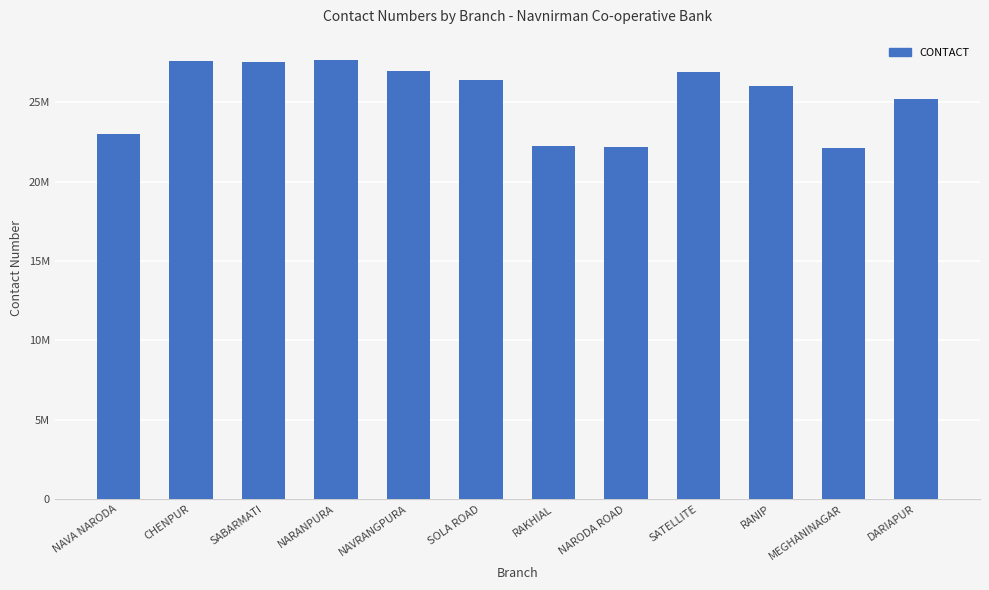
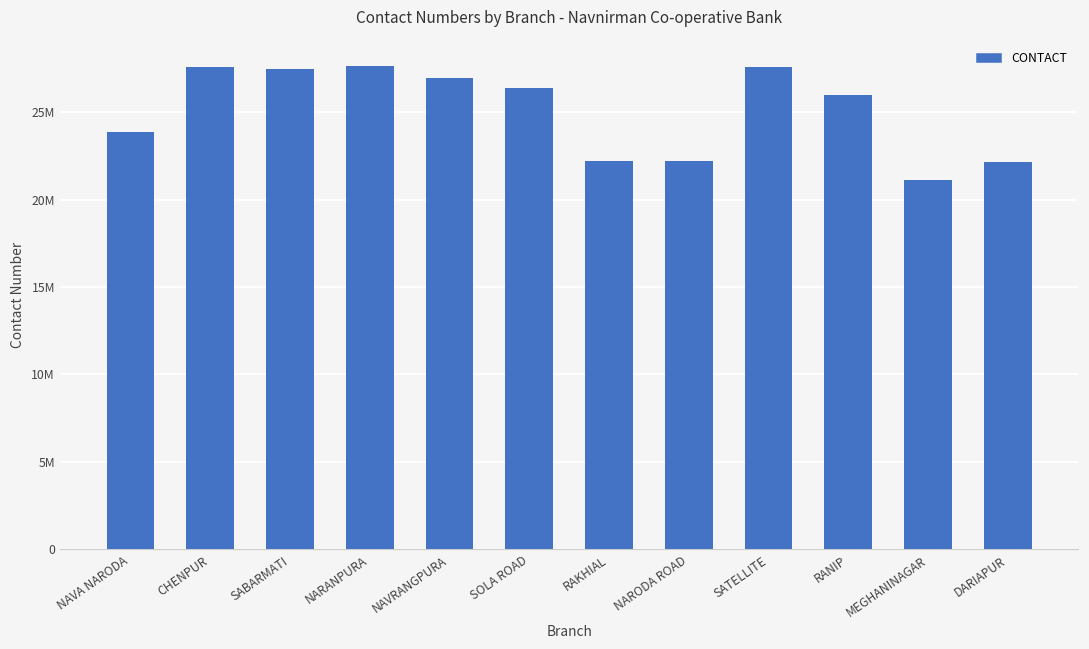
  {
-   "NAVA NARODA": 23000000,
+   "NAVA NARODA": 23900000,
    "CHENPUR": 27600000,
    "SABARMATI": 27500000,
    "NARANPURA": 27700000,
    "NAVRANGPURA": 27000000,
    "SOLA ROAD": 26400000,
    "RAKHIAL": 22200000,
    "NARODA ROAD": 22200000,
-   "SATELLITE": 26900000,
+   "SATELLITE": 27600000,
    "RANIP": 26000000,
-   "MEGHANINAGAR": 22100000,
-   "DARIAPUR": 25200000
+   "MEGHANINAGAR": 21100000,
+   "DARIAPUR": 22200000
  }
